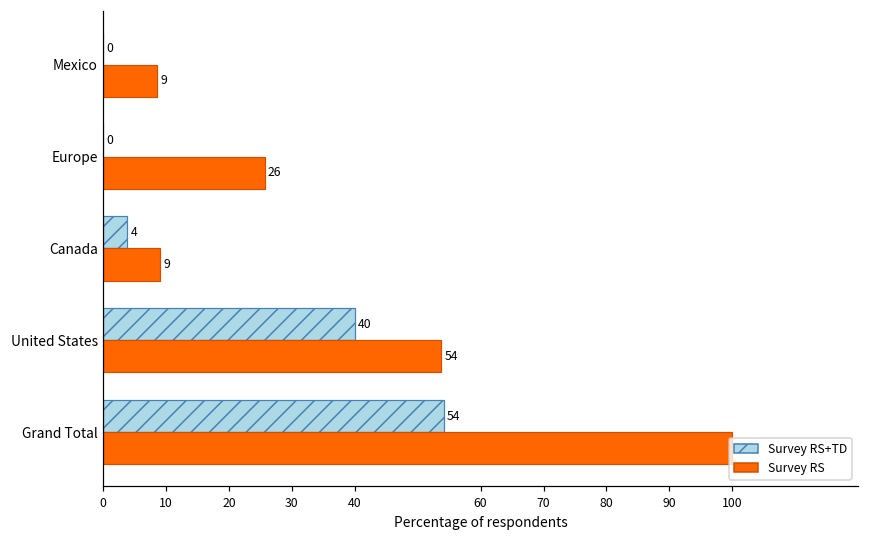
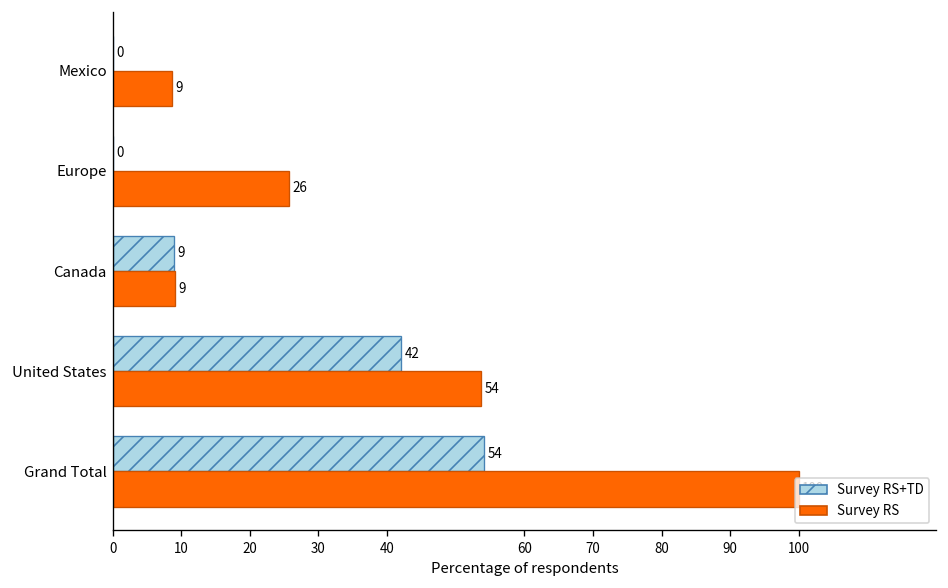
  {
    "Survey RS+TD": {
      "Mexico": 0,
      "Europe": 0,
-     "Canada": 4,
-     "United States": 40,
+     "Canada": 9,
+     "United States": 42,
      "Grand Total": 54
    },
    "Survey RS": {
      "Mexico": 9,
      "Europe": 26,
      "Canada": 9,
      "United States": 54
    }
  }
